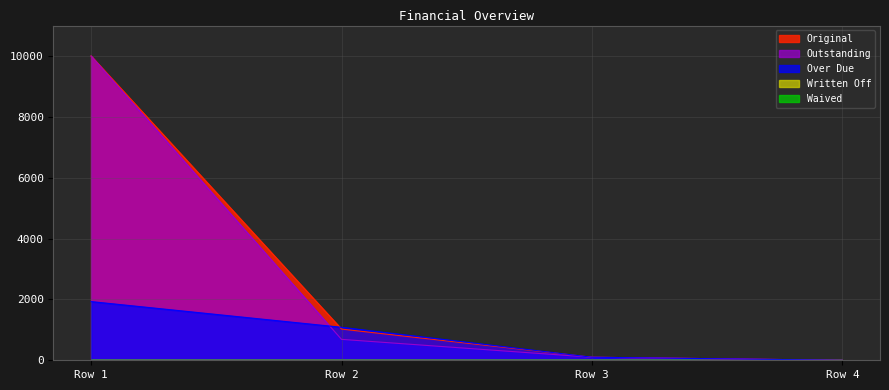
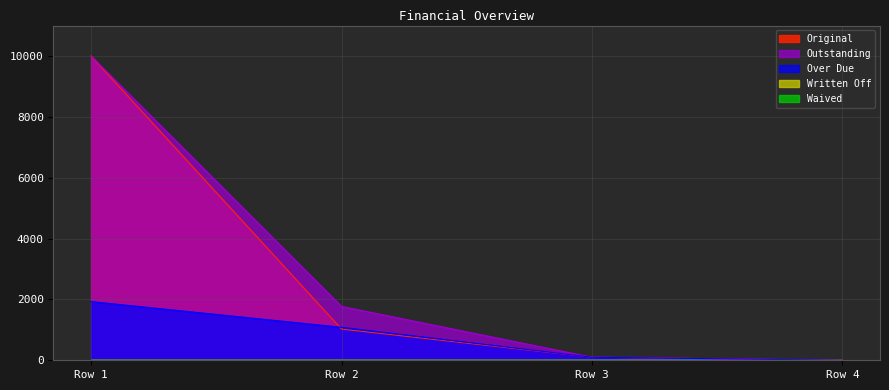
  {
    "Outstanding": {
-     "Row 2": 700
+     "Row 2": 1800
    },
    "Over Due": {
      "Row 1": 1900
    },
    "Waived": {
      "Row 1": 0,
      "Row 2": 0,
      "Row 3": 0
    }
  }
